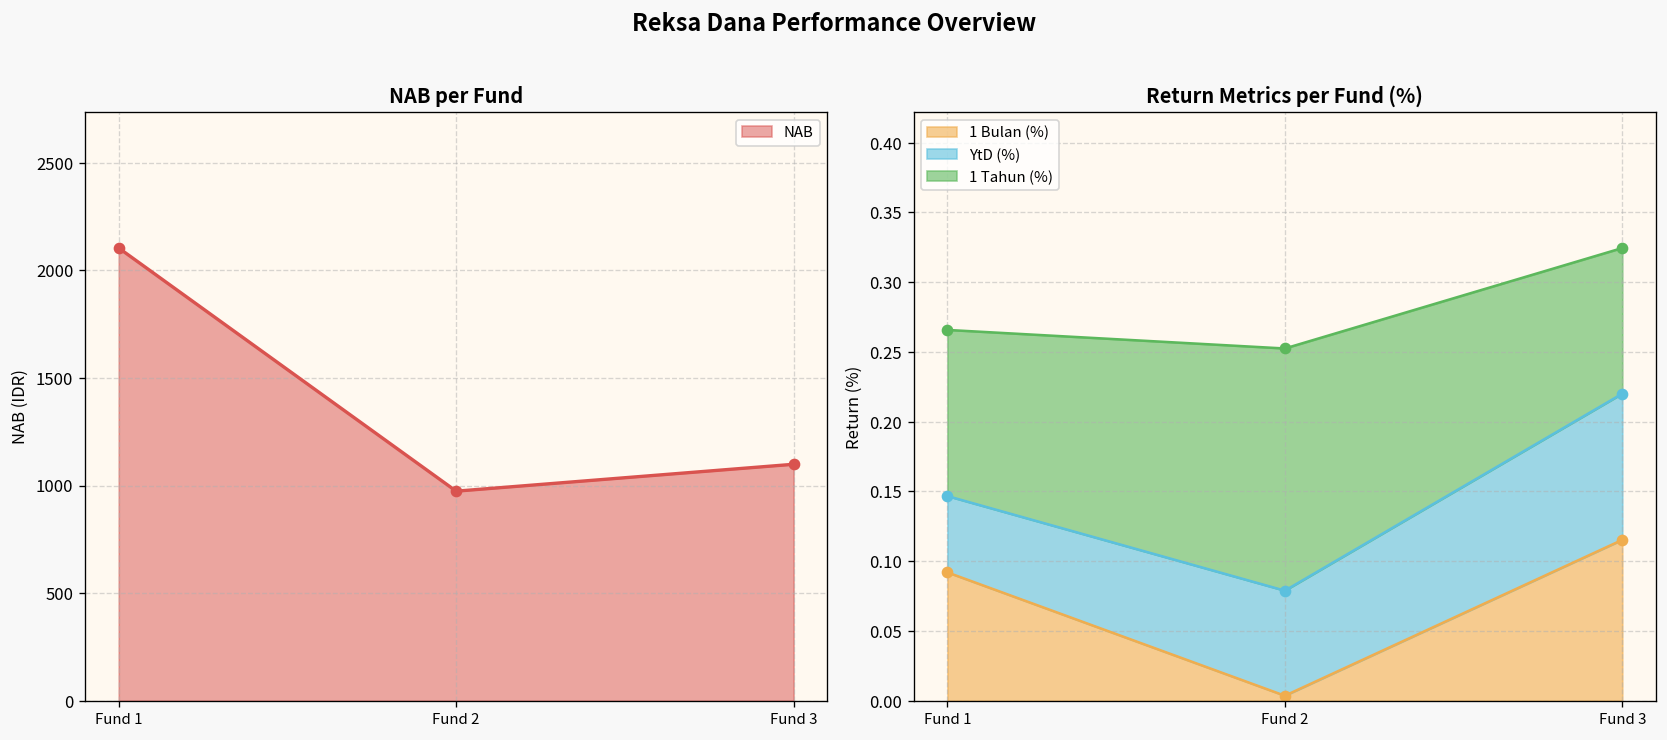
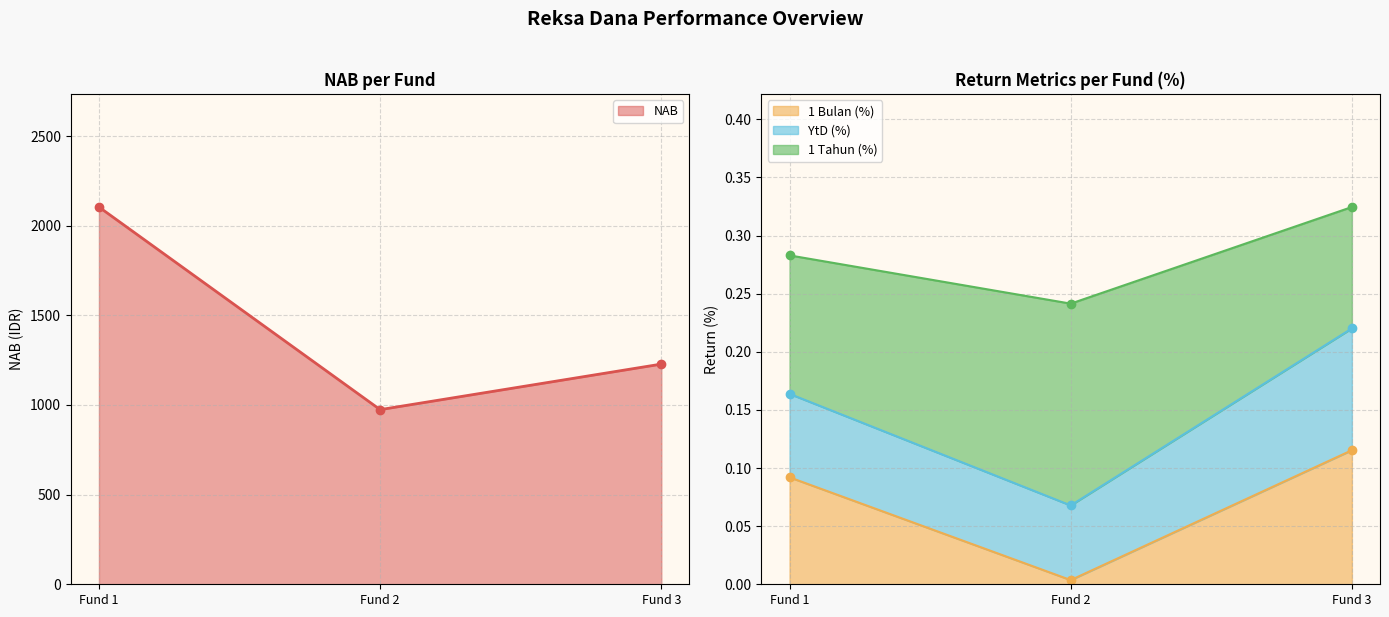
  {
    "NAB per Fund": {
      "Fund 1": 2100,
      "Fund 2": 970,
-     "Fund 3": 1100
+     "Fund 3": 1230
    },
    "Return Metrics per Fund (%)": {
      "1 Bulan (%)": {
        "Fund 1": 0.092,
        "Fund 2": 0.004,
        "Fund 3": 0.115
      },
      "YtD (%)": {
-       "Fund 1": 0.055,
-       "Fund 2": 0.075,
+       "Fund 1": 0.072,
+       "Fund 2": 0.064,
        "Fund 3": 0.105
      },
      "1 Tahun (%)": {
        "Fund 1": 0.119,
        "Fund 2": 0.174,
        "Fund 3": 0.104
      }
    }
  }
